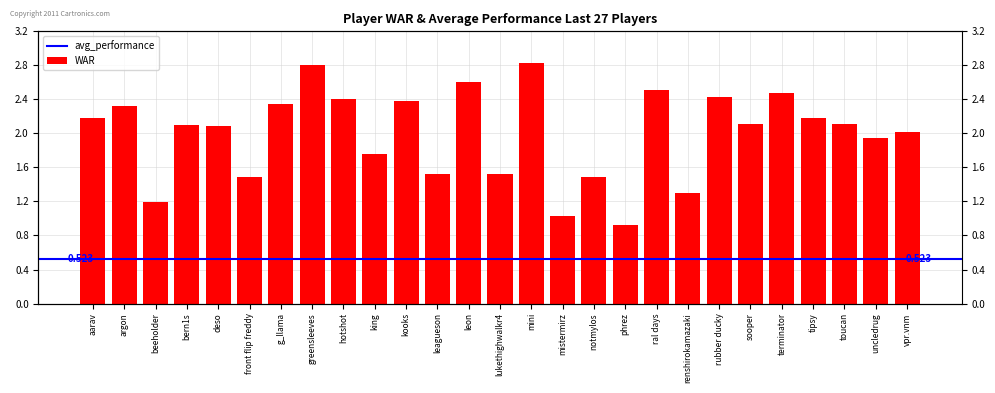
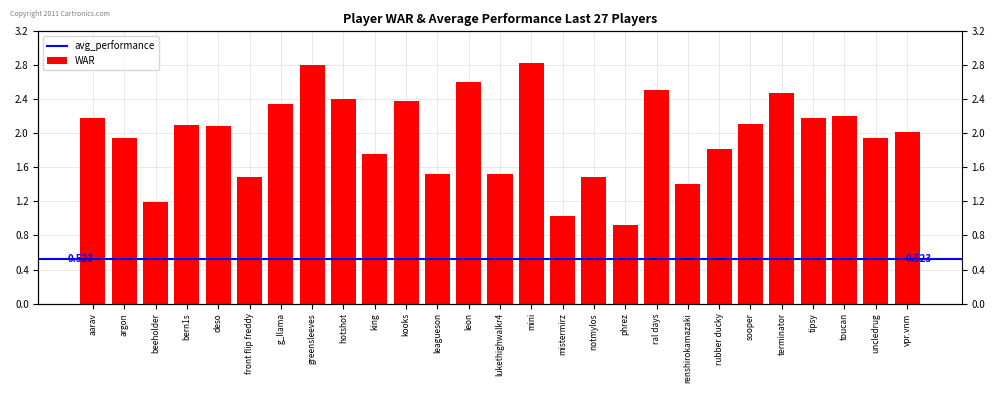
  {
-   "argon": 2.3,
+   "argon": 1.9,
    "beeholder": 1.2,
    "bern1s": 2.1,
    "deso": 2.1,
    "front flip freddy": 1.5,
    "g_llama": 2.3,
    "greensleeves": 2.8,
    "hotshot": 2.4,
    "king": 1.8,
    "kooks": 2.4,
    "leagueson": 1.5,
    "leon": 2.6,
    "lukethighwalkr4": 1.5,
    "mini": 2.8,
    "mistermirz": 1.0,
    "notmylos": 1.5,
    "phrez": 0.9,
    "ral days": 2.5,
-   "renshirokamazaki": 1.3,
-   "rubber ducky": 2.4,
+   "renshirokamazaki": 1.4,
+   "rubber ducky": 1.8,
    "sooper": 2.1,
    "terminator": 2.5,
    "tipsy": 2.2,
-   "toucan": 2.1,
+   "toucan": 2.2,
    "uncledrug": 1.9
  }
